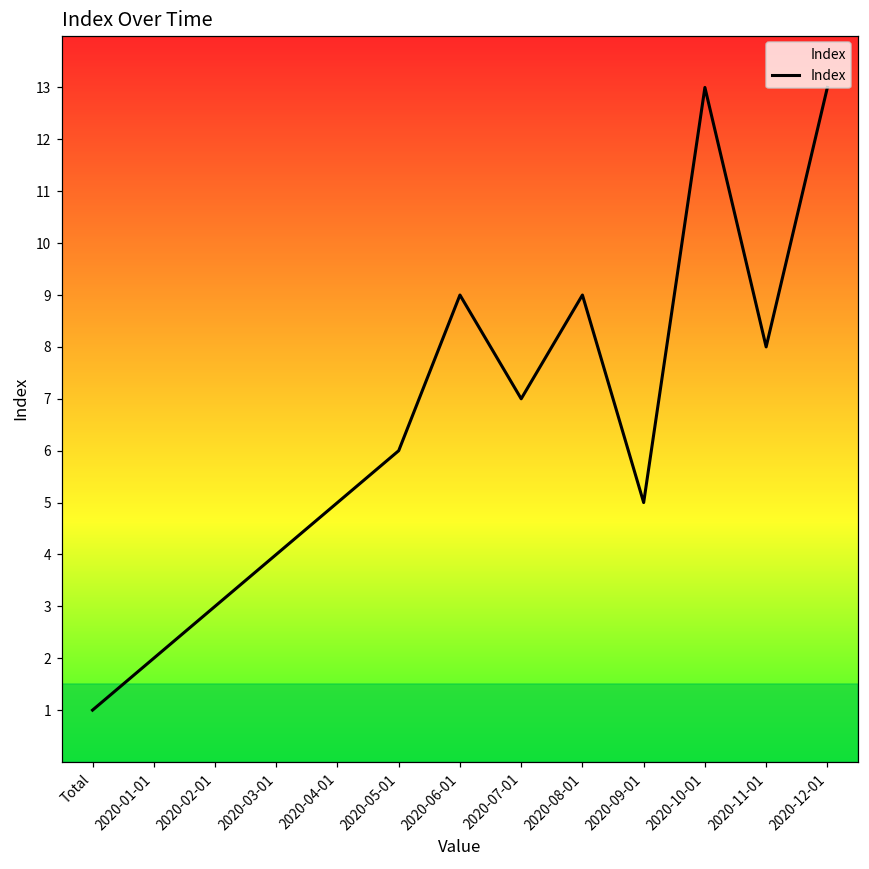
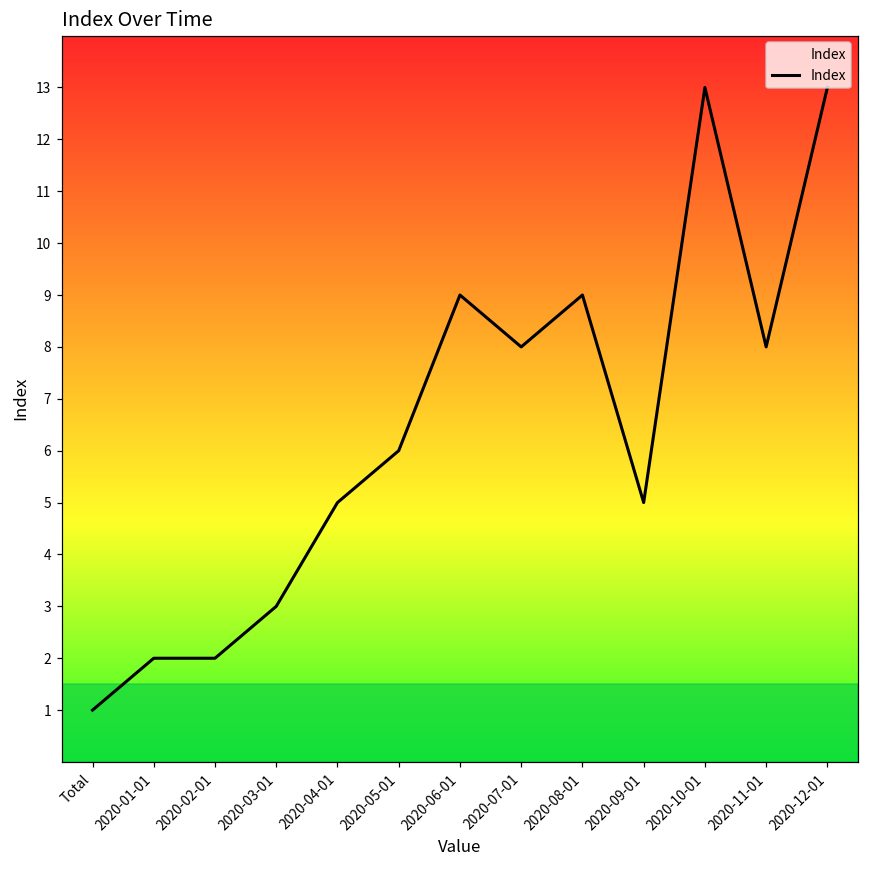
  {
    "2020-01-01": 2,
-   "2020-02-01": 3,
-   "2020-03-01": 4,
+   "2020-02-01": 2,
+   "2020-03-01": 3,
    "2020-04-01": 5,
    "2020-05-01": 6,
    "2020-06-01": 9,
-   "2020-07-01": 7,
+   "2020-07-01": 8,
    "2020-08-01": 9,
    "2020-09-01": 5,
    "2020-10-01": 13,
    "2020-11-01": 8
  }
